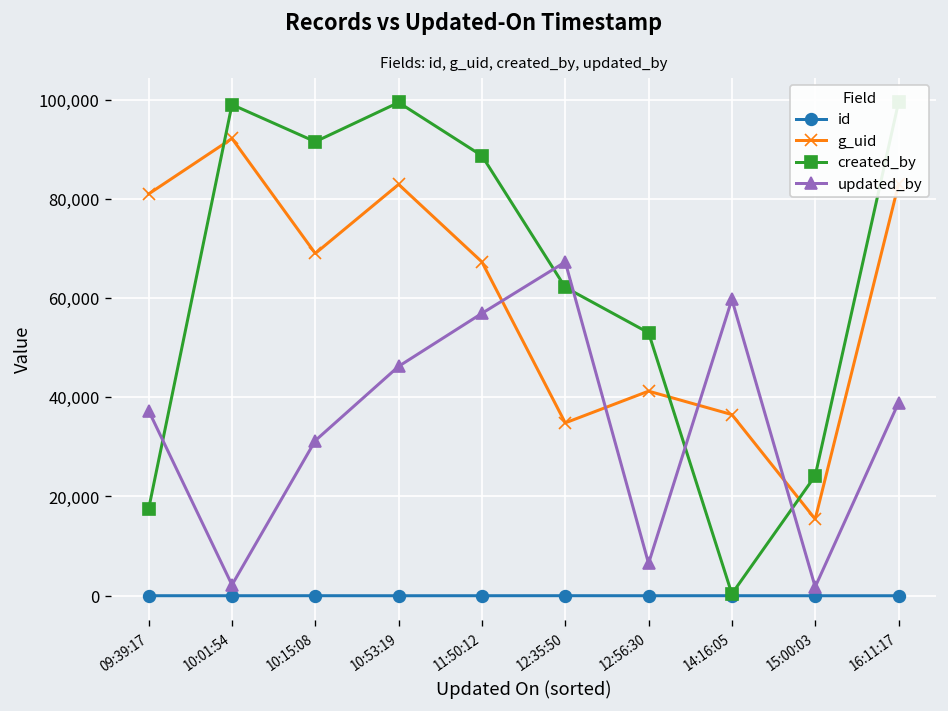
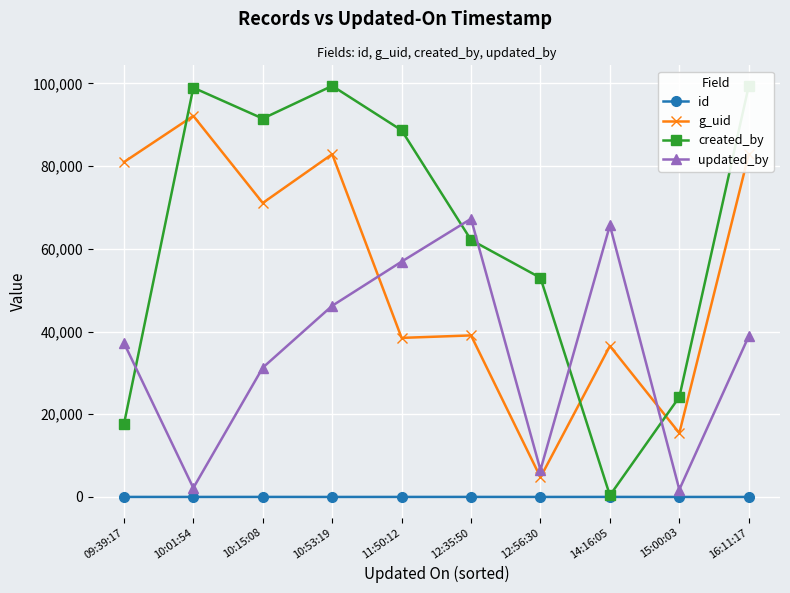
  {
    "id": {
      "09:39:17": "0",
      "10:01:54": "0",
      "10:15:08": "0",
      "10:53:19": "0",
      "11:50:12": "0",
      "12:35:50": "0",
      "12:56:30": "0",
      "15:00:03": "0",
      "16:11:17": "0"
    },
    "g_uid": {
      "09:39:17": "81,000",
      "10:01:54": "92,000",
-     "10:15:08": "69,000",
+     "10:15:08": "71,000",
      "10:53:19": "83,000",
-     "11:50:12": "67,000",
-     "12:35:50": "35,000",
-     "12:56:30": "41,000",
+     "11:50:12": "38,000",
+     "12:35:50": "39,000",
+     "12:56:30": "5,000",
      "14:16:05": "37,000",
      "15:00:03": "15,000"
    },
    "created_by": {
      "09:39:17": "18,000",
      "10:01:54": "99,000",
      "10:15:08": "91,000",
      "10:53:19": "99,000",
      "11:50:12": "89,000",
      "12:35:50": "62,000",
      "12:56:30": "53,000",
      "15:00:03": "24,000"
    },
    "updated_by": {
      "09:39:17": "37,000",
      "10:01:54": "2,000",
      "10:15:08": "31,000",
      "10:53:19": "46,000",
      "11:50:12": "57,000",
      "12:35:50": "67,000",
      "12:56:30": "7,000",
-     "14:16:05": "60,000",
+     "14:16:05": "66,000",
      "15:00:03": "2,000",
      "16:11:17": "39,000"
    }
  }
